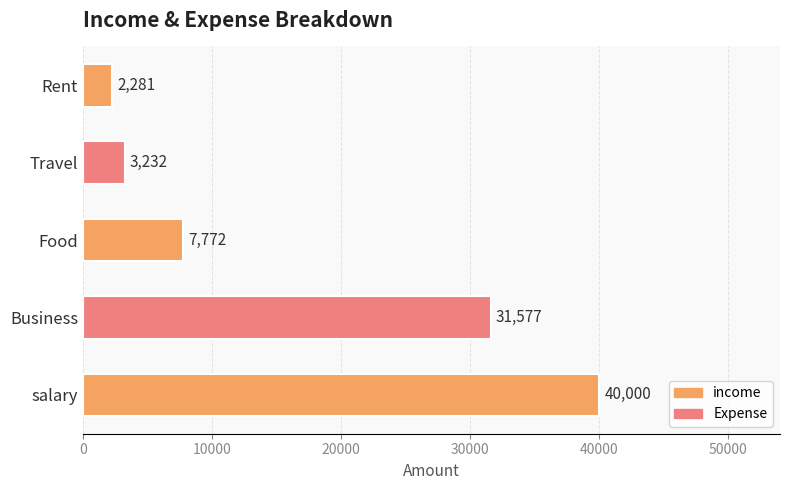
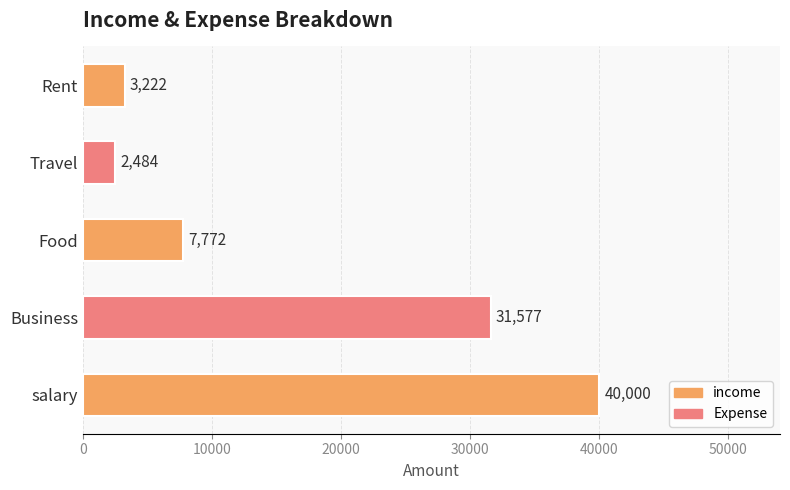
  {
-   "Rent": "2,281",
-   "Travel": "3,232",
+   "Rent": "3,222",
+   "Travel": "2,484",
    "Food": "7,772",
    "Business": "31,577",
    "salary": "40,000"
  }
